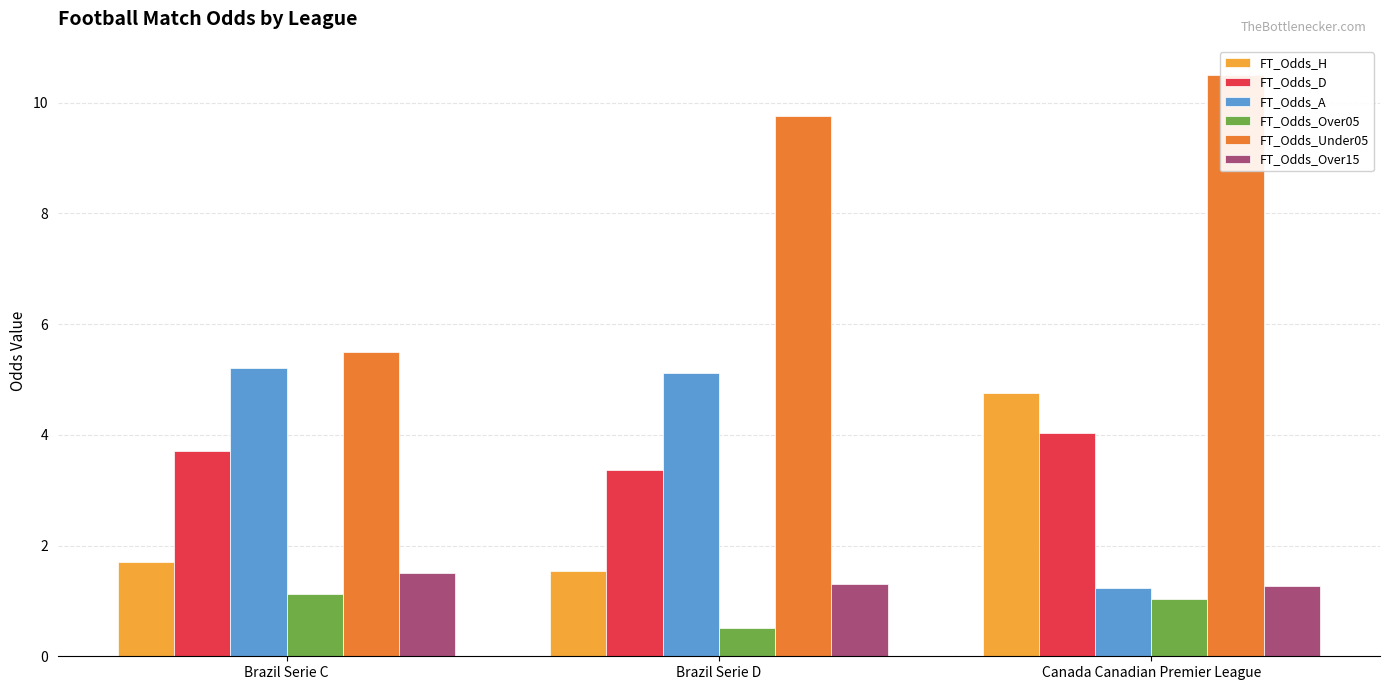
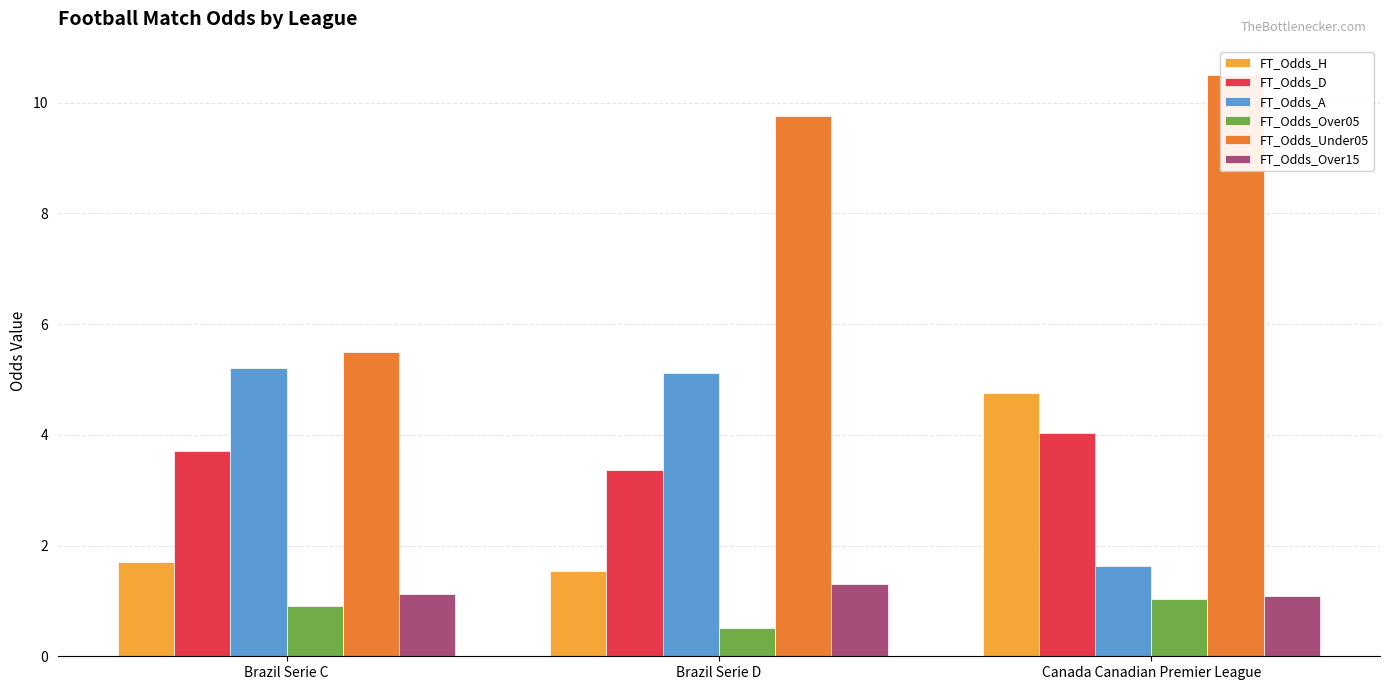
  {
    "FT_Odds_D": {
      "Brazil Serie C": 3.7,
      "Brazil Serie D": 3.4,
      "Canada Canadian Premier League": 4.0
    },
    "FT_Odds_A": {
      "Brazil Serie C": 5.2,
      "Brazil Serie D": 5.1,
-     "Canada Canadian Premier League": 1.2
+     "Canada Canadian Premier League": 1.6
    },
    "FT_Odds_Over05": {
-     "Brazil Serie C": 1.1,
+     "Brazil Serie C": 0.9,
      "Brazil Serie D": 0.5,
      "Canada Canadian Premier League": 1.0
    },
    "FT_Odds_Over15": {
-     "Brazil Serie C": 1.5,
+     "Brazil Serie C": 1.1,
      "Brazil Serie D": 1.3,
-     "Canada Canadian Premier League": 1.3
+     "Canada Canadian Premier League": 1.1
    }
  }
